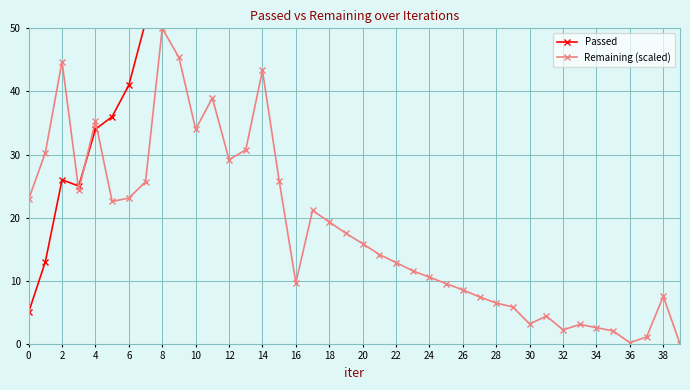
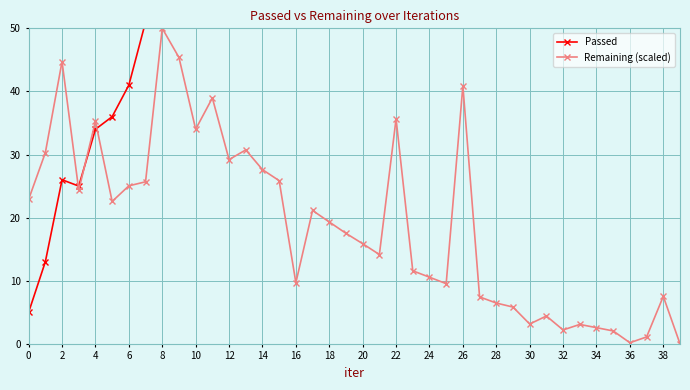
  {
    "Passed": {
      "0": 5,
      "2": 26,
      "4": 34,
      "6": 41
    },
    "Remaining (scaled)": {
      "0": 23,
      "2": 45,
      "4": 35,
-     "6": 23,
+     "6": 25,
      "8": 50,
      "10": 34,
      "12": 29,
-     "14": 43,
+     "14": 28,
      "16": 10,
      "18": 19,
      "20": 16,
-     "22": 13,
+     "22": 36,
      "24": 11,
-     "26": 9,
+     "26": 41,
      "28": 6,
      "30": 3,
      "32": 2,
      "34": 3,
      "36": 0,
      "38": 8
    }
  }
